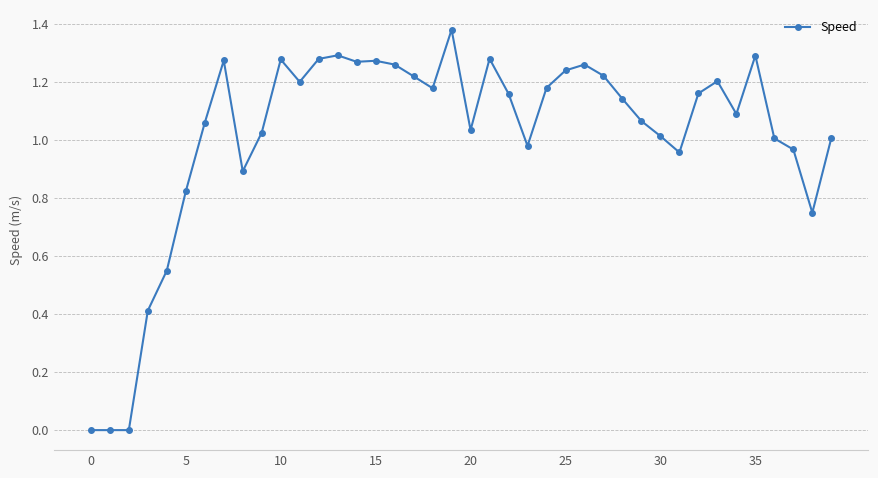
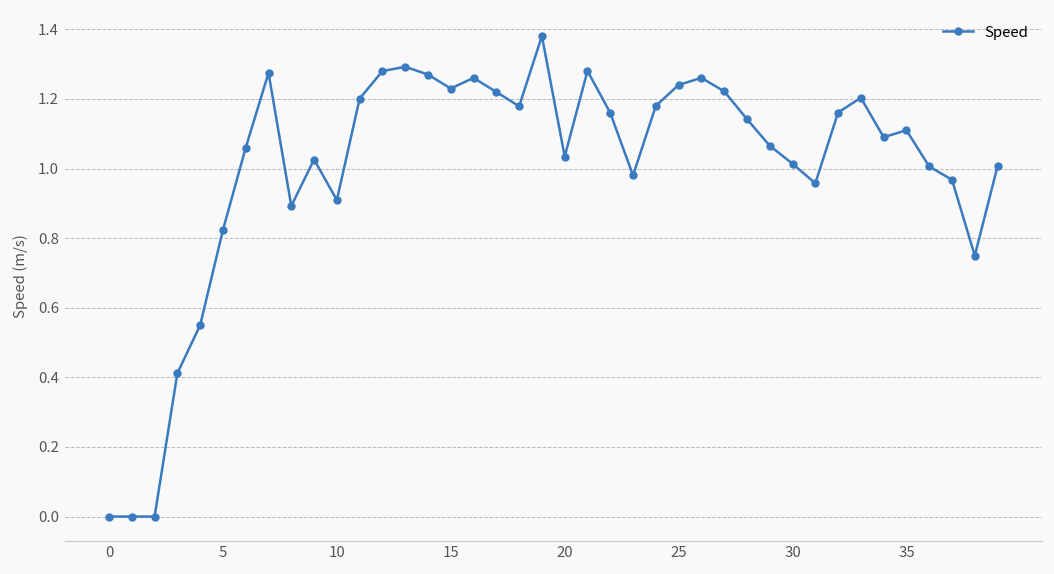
  {
    "0": 0.00,
    "5": 0.82,
-   "10": 1.28,
-   "15": 1.27,
+   "10": 0.91,
+   "15": 1.23,
    "20": 1.03,
    "25": 1.24,
    "30": 1.01,
-   "35": 1.29
+   "35": 1.11
  }
